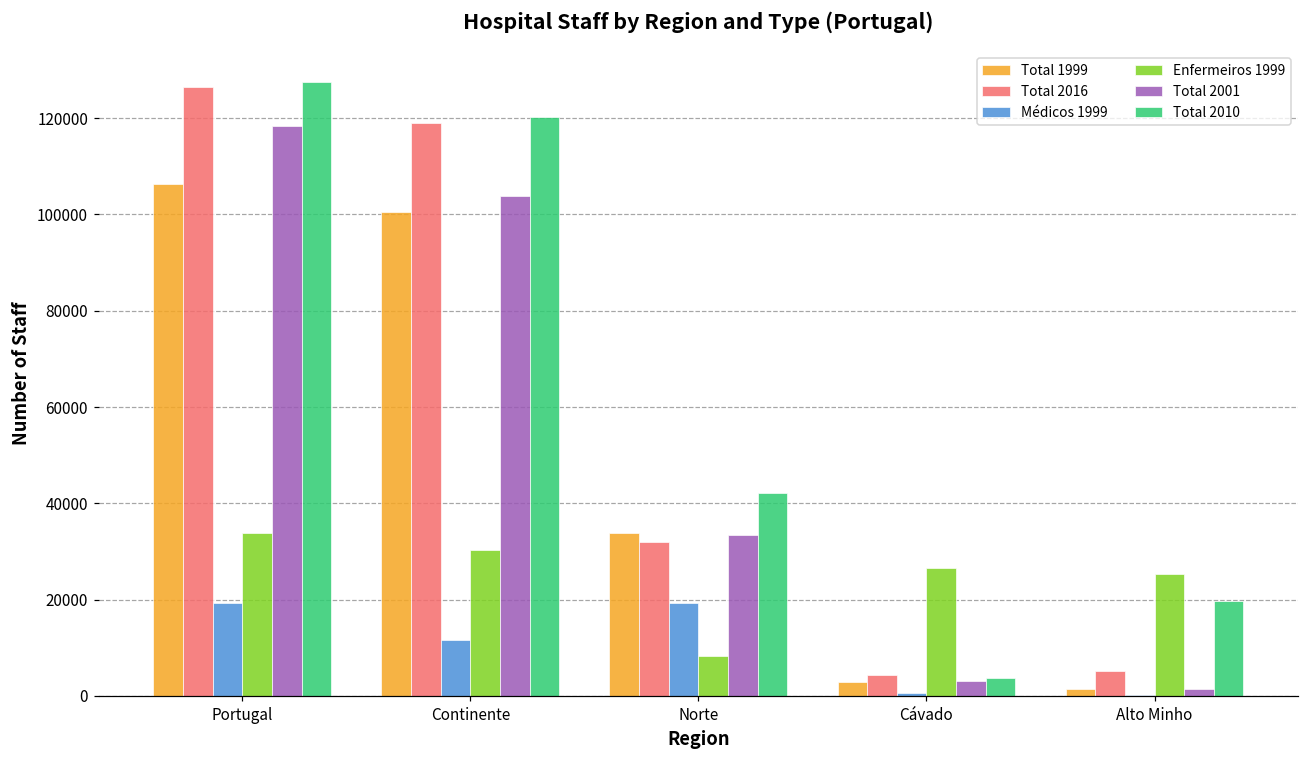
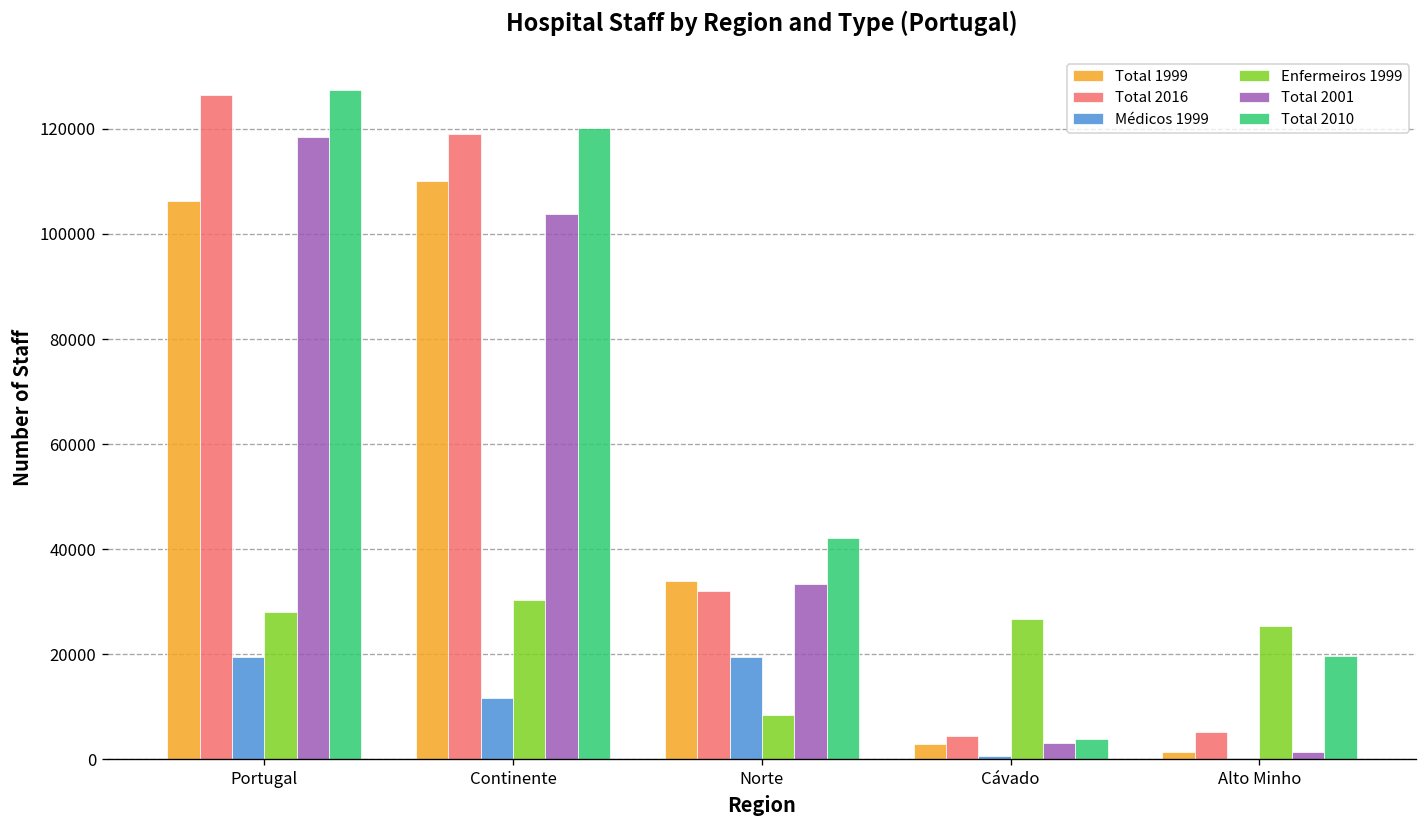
  {
    "Total 1999": {
      "Portugal": 106000,
-     "Continente": 101000,
+     "Continente": 110000,
      "Norte": 34000,
      "Cávado": 3000,
      "Alto Minho": 1000
    },
    "Total 2016": {
      "Portugal": 126000,
      "Continente": 119000,
      "Norte": 32000,
      "Cávado": 4000,
      "Alto Minho": 5000
    },
    "Médicos 1999": {
      "Portugal": 19000,
      "Continente": 12000,
      "Norte": 19000,
      "Cávado": 1000
    },
    "Enfermeiros 1999": {
-     "Portugal": 34000,
+     "Portugal": 28000,
      "Continente": 30000,
      "Norte": 8000,
      "Cávado": 27000,
      "Alto Minho": 25000
    },
    "Total 2001": {
      "Portugal": 118000,
      "Continente": 104000,
      "Norte": 33000,
      "Cávado": 3000,
      "Alto Minho": 1000
    },
    "Total 2010": {
      "Portugal": 127000,
      "Continente": 120000,
      "Norte": 42000,
      "Cávado": 4000,
      "Alto Minho": 20000
    }
  }
